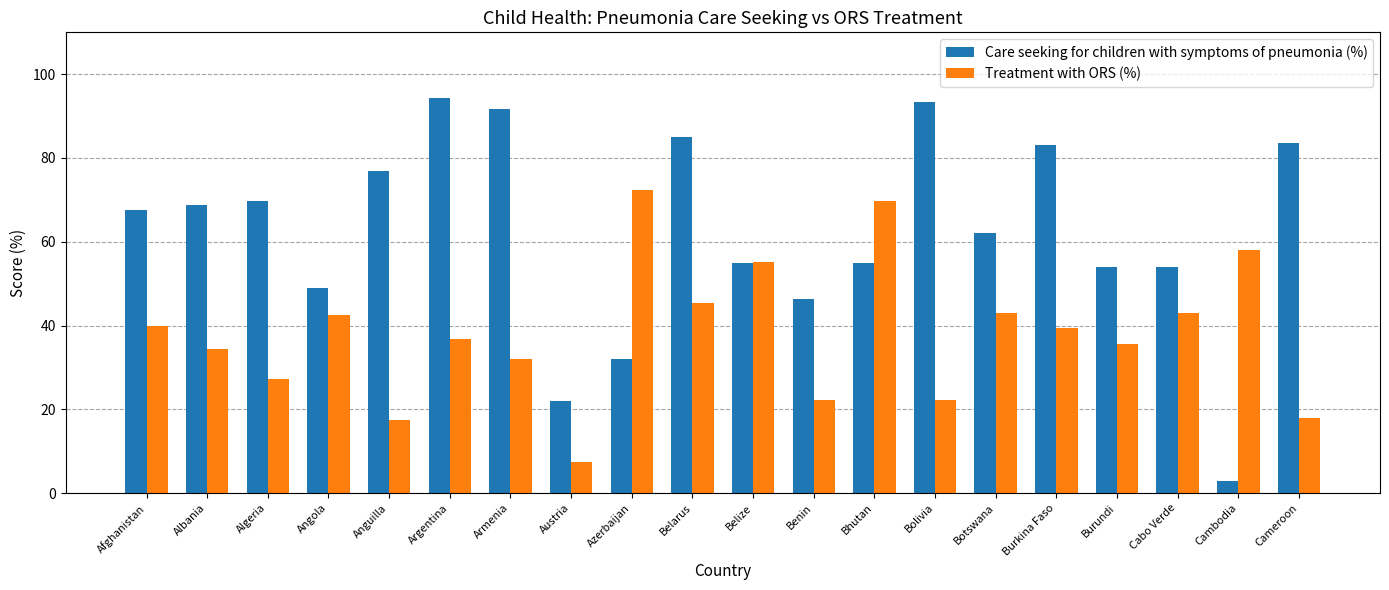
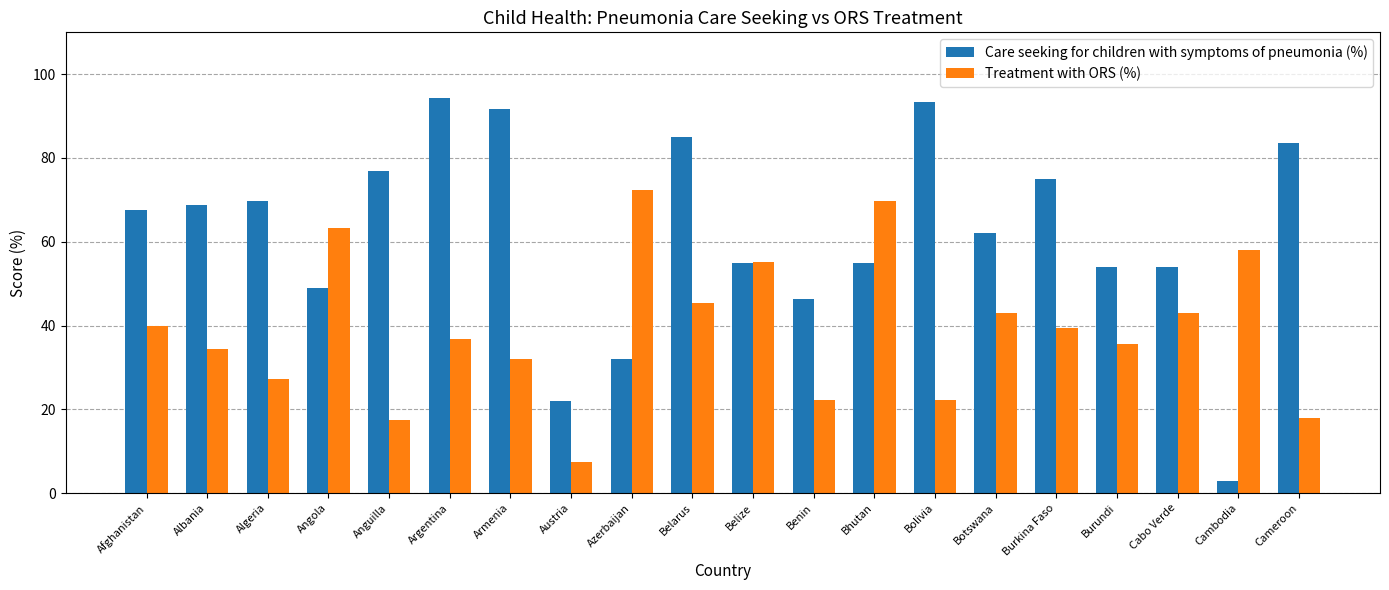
  {
    "Care seeking for children with symptoms of pneumonia (%)": {
      "Afghanistan": 68,
      "Albania": 69,
      "Algeria": 70,
      "Angola": 49,
      "Anguilla": 77,
      "Argentina": 94,
      "Armenia": 92,
      "Austria": 22,
      "Azerbaijan": 32,
      "Belarus": 85,
      "Belize": 55,
      "Benin": 46,
      "Bhutan": 55,
      "Bolivia": 93,
      "Botswana": 62,
-     "Burkina Faso": 83,
+     "Burkina Faso": 75,
      "Burundi": 54,
      "Cabo Verde": 54,
      "Cambodia": 3,
      "Cameroon": 84
    },
    "Treatment with ORS (%)": {
      "Afghanistan": 40,
      "Albania": 35,
      "Algeria": 27,
-     "Angola": 43,
+     "Angola": 63,
      "Anguilla": 18,
      "Argentina": 37,
      "Armenia": 32,
      "Austria": 8,
      "Azerbaijan": 72,
      "Belarus": 45,
      "Belize": 55,
      "Benin": 22,
      "Bhutan": 70,
      "Bolivia": 22,
      "Botswana": 43,
      "Burkina Faso": 40,
      "Burundi": 36,
      "Cabo Verde": 43,
      "Cambodia": 58,
      "Cameroon": 18
    }
  }
